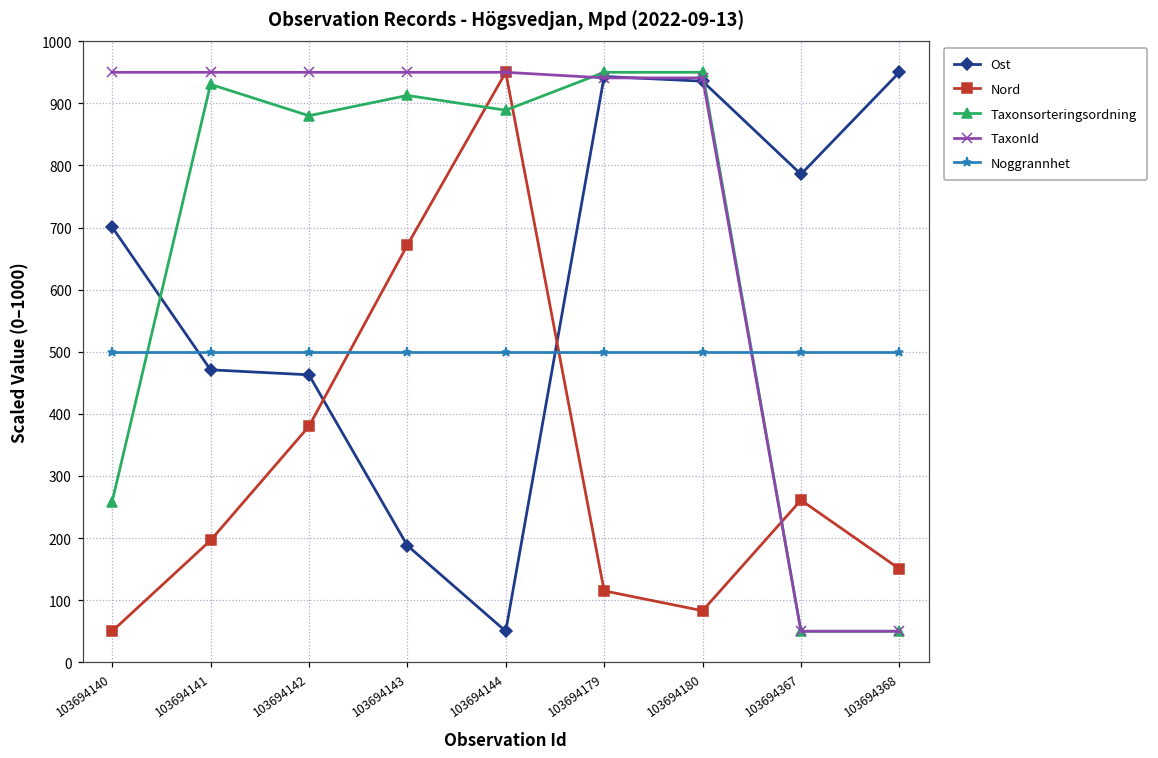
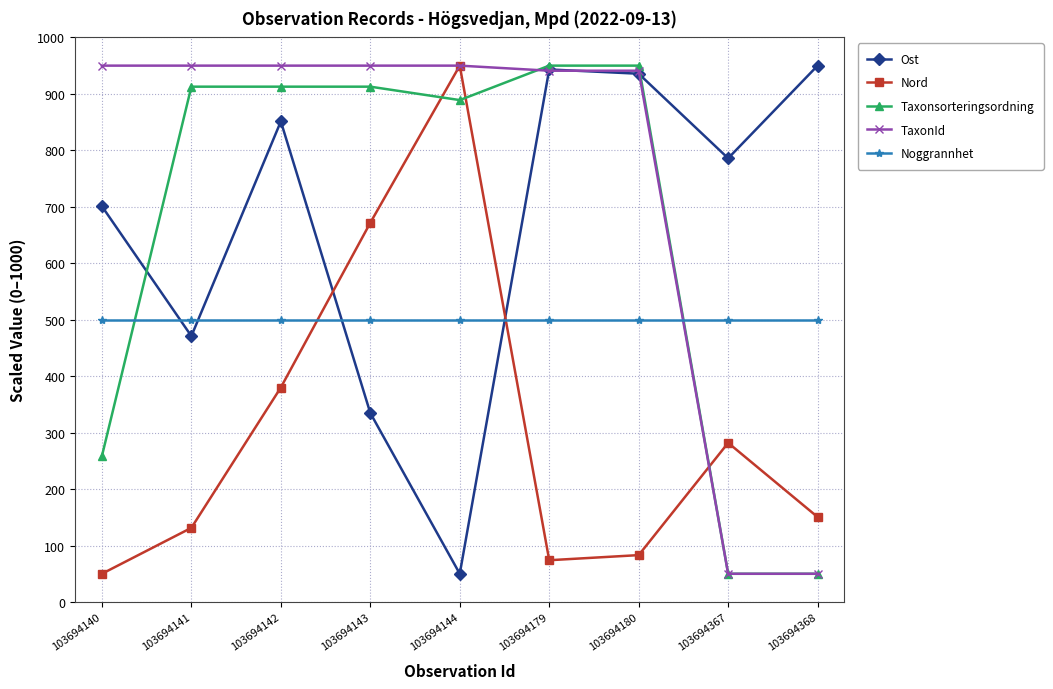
  {
    "Ost": {
      "103694140": 700,
      "103694141": 470,
-     "103694142": 460,
-     "103694143": 190,
+     "103694142": 850,
+     "103694143": 330,
      "103694144": 50,
      "103694180": 940,
      "103694367": 790,
      "103694368": 950
    },
    "Nord": {
      "103694140": 50,
-     "103694141": 200,
+     "103694141": 130,
      "103694142": 380,
      "103694143": 670,
-     "103694179": 120,
+     "103694179": 70,
      "103694180": 80,
-     "103694367": 260,
+     "103694367": 280,
      "103694368": 150
    },
    "Taxonsorteringsordning": {
      "103694140": 260,
-     "103694141": 930,
-     "103694142": 880,
+     "103694141": 910,
+     "103694142": 910,
      "103694143": 910,
      "103694144": 890,
      "103694179": 950,
      "103694180": 950
    },
    "TaxonId": {
      "103694140": 950,
      "103694141": 950,
      "103694142": 950,
      "103694143": 950,
      "103694180": 940
    },
    "Noggrannhet": {
      "103694140": 500,
      "103694141": 500,
      "103694142": 500,
      "103694143": 500,
      "103694144": 500,
      "103694179": 500,
      "103694180": 500,
      "103694367": 500,
      "103694368": 500
    }
  }
